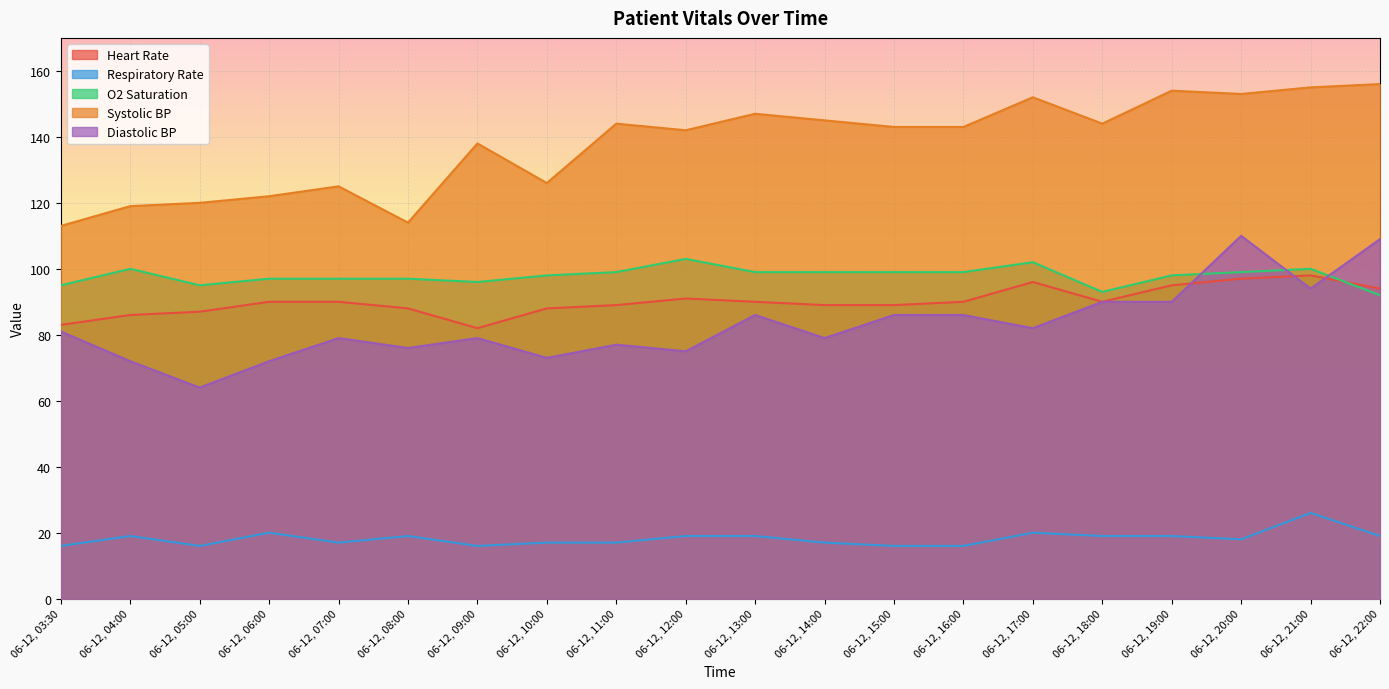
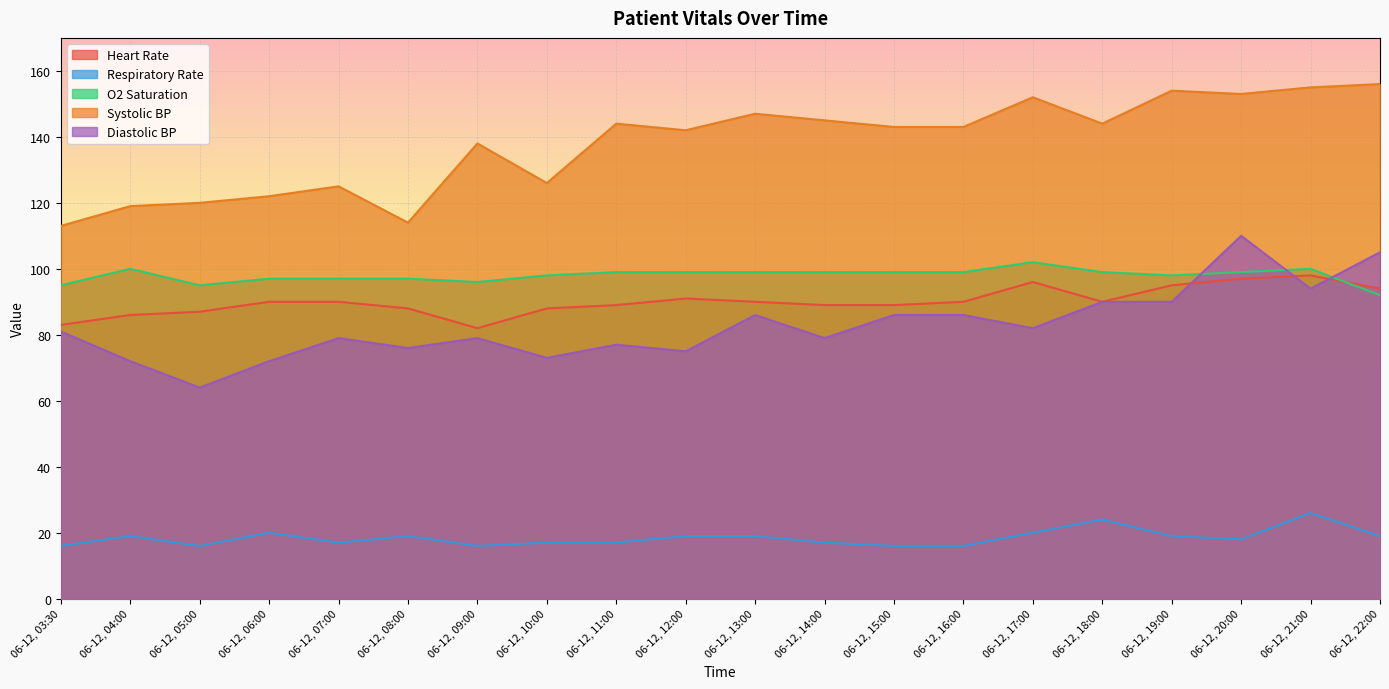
  {
    "Respiratory Rate": {
      "06-12, 03:30": 16,
      "06-12, 04:00": 19,
      "06-12, 05:00": 16,
      "06-12, 06:00": 20,
      "06-12, 07:00": 17,
      "06-12, 08:00": 19,
      "06-12, 09:00": 16,
      "06-12, 10:00": 17,
      "06-12, 11:00": 17,
      "06-12, 12:00": 19,
      "06-12, 13:00": 19,
      "06-12, 14:00": 17,
      "06-12, 15:00": 16,
      "06-12, 16:00": 16,
      "06-12, 17:00": 20,
-     "06-12, 18:00": 19,
+     "06-12, 18:00": 24,
      "06-12, 19:00": 19,
      "06-12, 20:00": 18,
      "06-12, 21:00": 26,
      "06-12, 22:00": 19
    },
    "O2 Saturation": {
      "06-12, 03:30": 95,
      "06-12, 04:00": 100,
      "06-12, 05:00": 95,
      "06-12, 06:00": 97,
      "06-12, 07:00": 97,
      "06-12, 08:00": 97,
      "06-12, 09:00": 96,
      "06-12, 10:00": 98,
      "06-12, 11:00": 99,
-     "06-12, 12:00": 103,
+     "06-12, 12:00": 99,
      "06-12, 13:00": 99,
      "06-12, 14:00": 99,
      "06-12, 15:00": 99,
      "06-12, 16:00": 99,
      "06-12, 17:00": 102,
-     "06-12, 18:00": 93,
+     "06-12, 18:00": 99,
      "06-12, 19:00": 98,
      "06-12, 20:00": 99,
      "06-12, 21:00": 100,
      "06-12, 22:00": 92
    },
    "Diastolic BP": {
      "06-12, 03:30": 81,
      "06-12, 04:00": 72,
      "06-12, 05:00": 64,
      "06-12, 06:00": 72,
      "06-12, 07:00": 79,
      "06-12, 08:00": 76,
      "06-12, 09:00": 79,
      "06-12, 10:00": 73,
      "06-12, 11:00": 77,
      "06-12, 12:00": 75,
      "06-12, 13:00": 86,
      "06-12, 14:00": 79,
      "06-12, 15:00": 86,
      "06-12, 16:00": 86,
      "06-12, 17:00": 82,
      "06-12, 19:00": 90,
      "06-12, 20:00": 110,
      "06-12, 21:00": 94,
-     "06-12, 22:00": 109
+     "06-12, 22:00": 105
    }
  }
